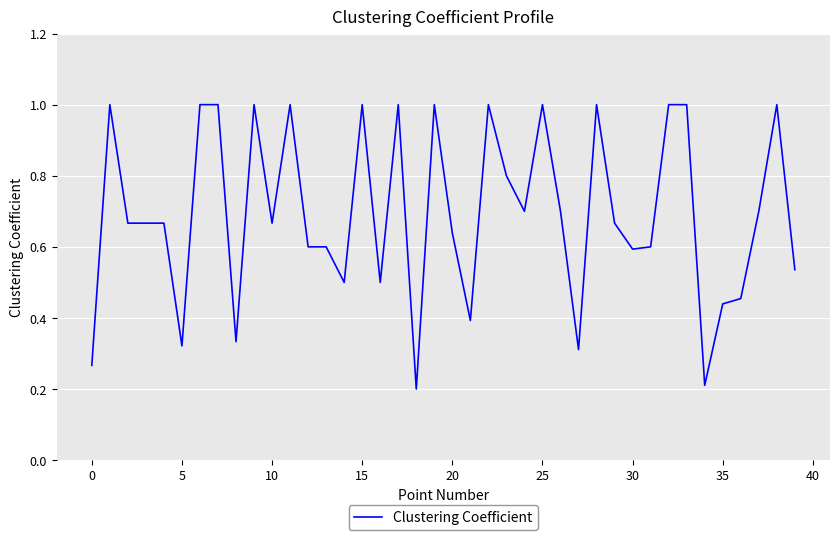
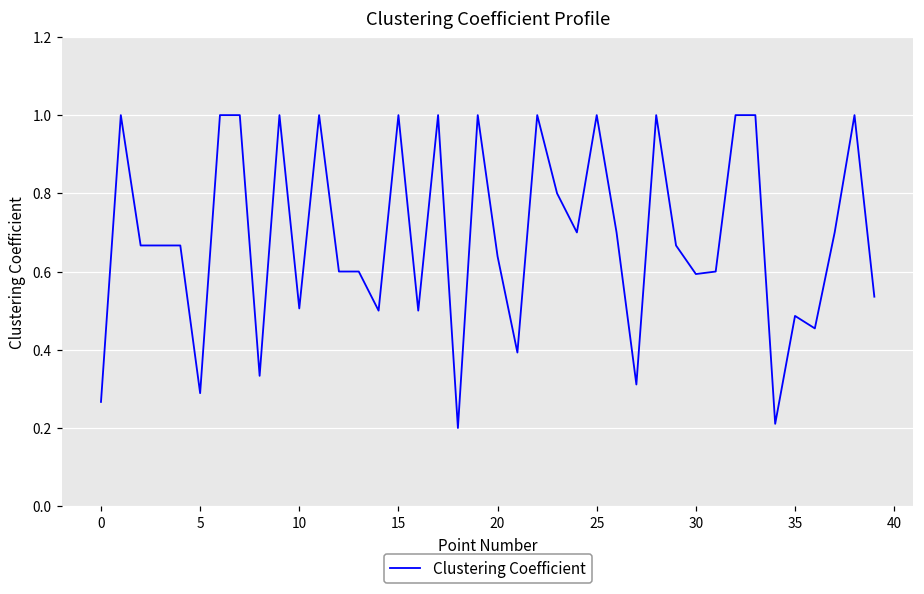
  {
    "0": 0.27,
-   "5": 0.32,
-   "10": 0.67,
+   "5": 0.29,
+   "10": 0.51,
    "15": 1.00,
    "20": 0.64,
    "25": 1.00,
    "30": 0.59,
-   "35": 0.44
+   "35": 0.49
  }
